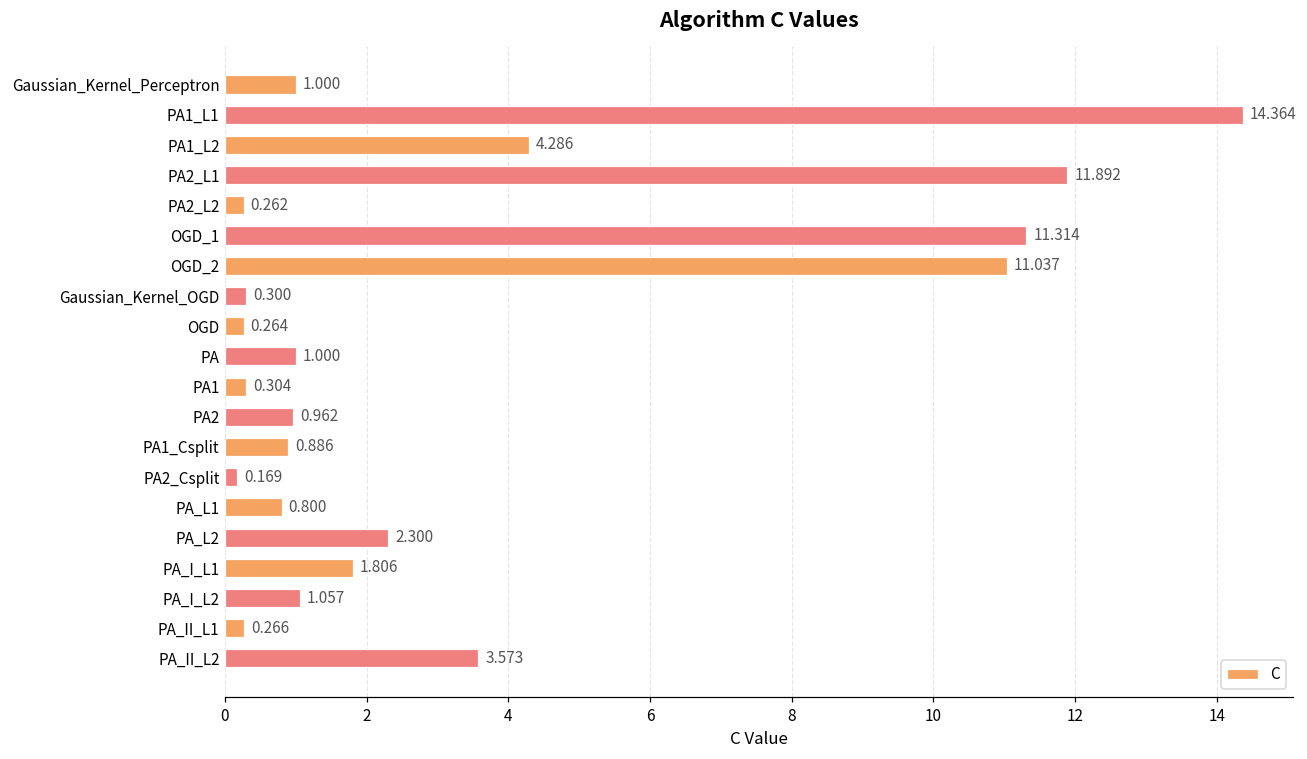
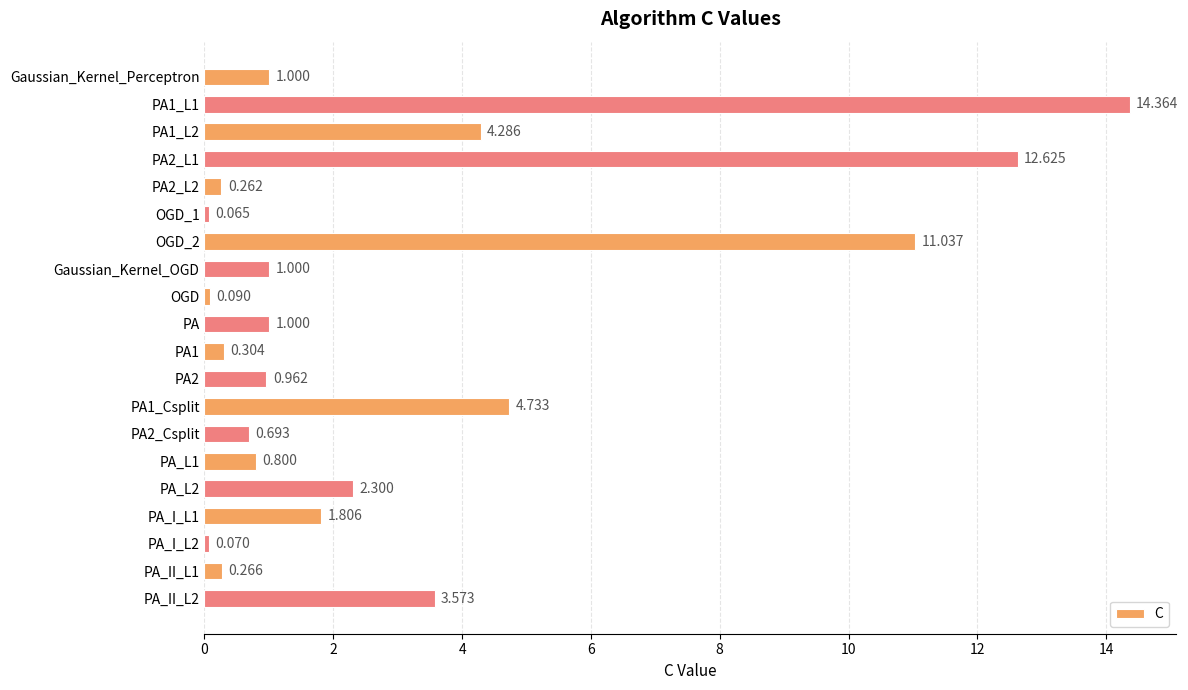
  {
    "Gaussian_Kernel_Perceptron": 1.000,
    "PA1_L1": 14.364,
    "PA1_L2": 4.286,
-   "PA2_L1": 11.892,
+   "PA2_L1": 12.625,
    "PA2_L2": 0.262,
-   "OGD_1": 11.314,
+   "OGD_1": 0.065,
    "OGD_2": 11.037,
-   "Gaussian_Kernel_OGD": 0.300,
-   "OGD": 0.264,
+   "Gaussian_Kernel_OGD": 1.000,
+   "OGD": 0.090,
    "PA": 1.000,
    "PA1": 0.304,
    "PA2": 0.962,
-   "PA1_Csplit": 0.886,
-   "PA2_Csplit": 0.169,
+   "PA1_Csplit": 4.733,
+   "PA2_Csplit": 0.693,
    "PA_L1": 0.800,
    "PA_L2": 2.300,
    "PA_I_L1": 1.806,
-   "PA_I_L2": 1.057,
+   "PA_I_L2": 0.070,
    "PA_II_L1": 0.266,
    "PA_II_L2": 3.573
  }
